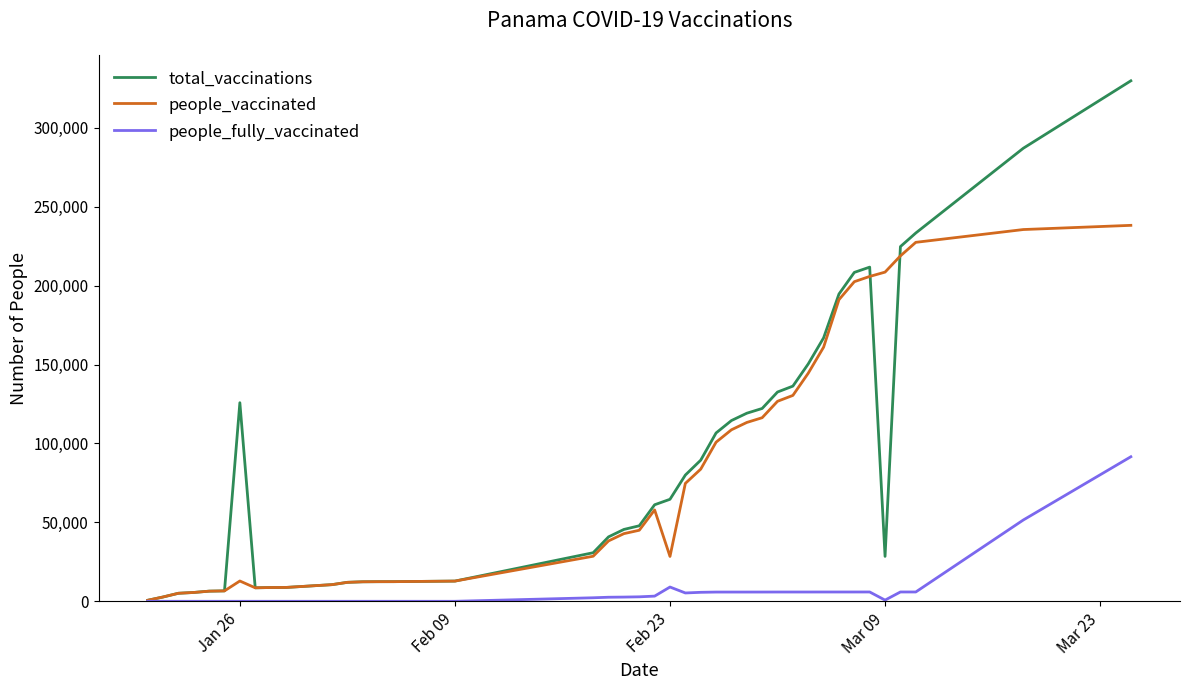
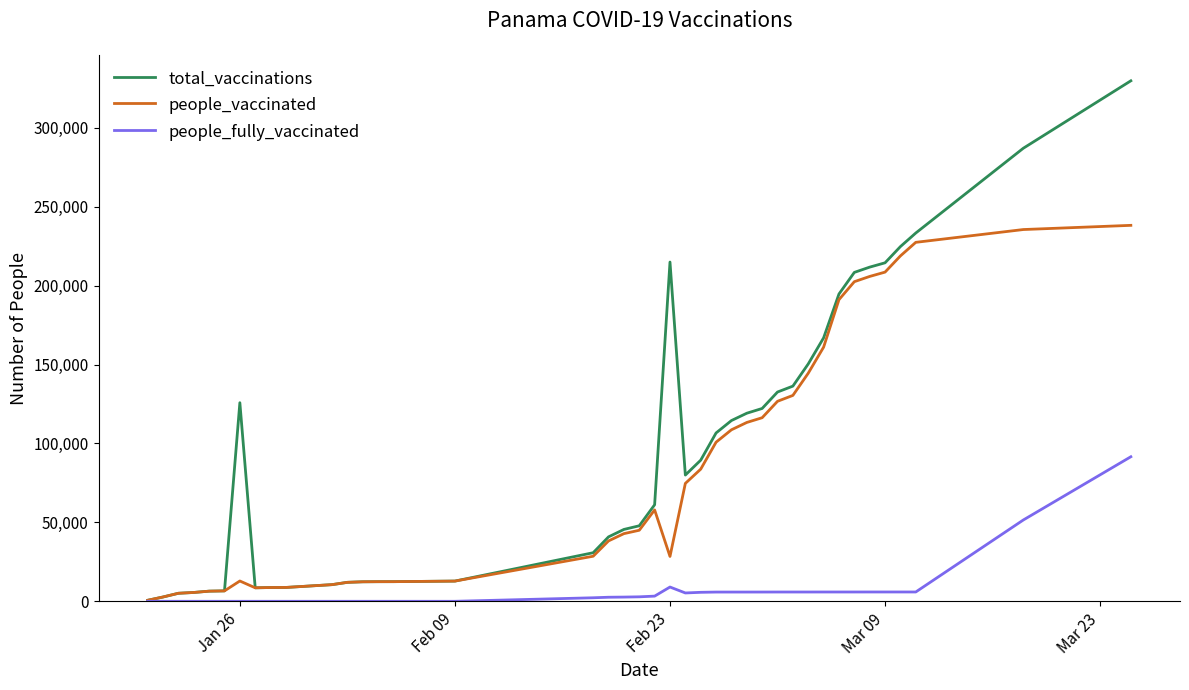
  {
    "total_vaccinations": {
      "Jan 26": "126,000",
-     "Feb 23": "65,000",
-     "Mar 09": "28,000"
+     "Feb 23": "215,000",
+     "Mar 09": "214,000"
    },
    "people_vaccinated": {
      "Jan 26": "13,000",
      "Feb 23": "28,000",
      "Mar 09": "209,000"
    },
    "people_fully_vaccinated": {
      "Jan 26": "0",
      "Feb 09": "0",
      "Feb 23": "9,000",
-     "Mar 09": "1,000"
+     "Mar 09": "6,000"
    }
  }
